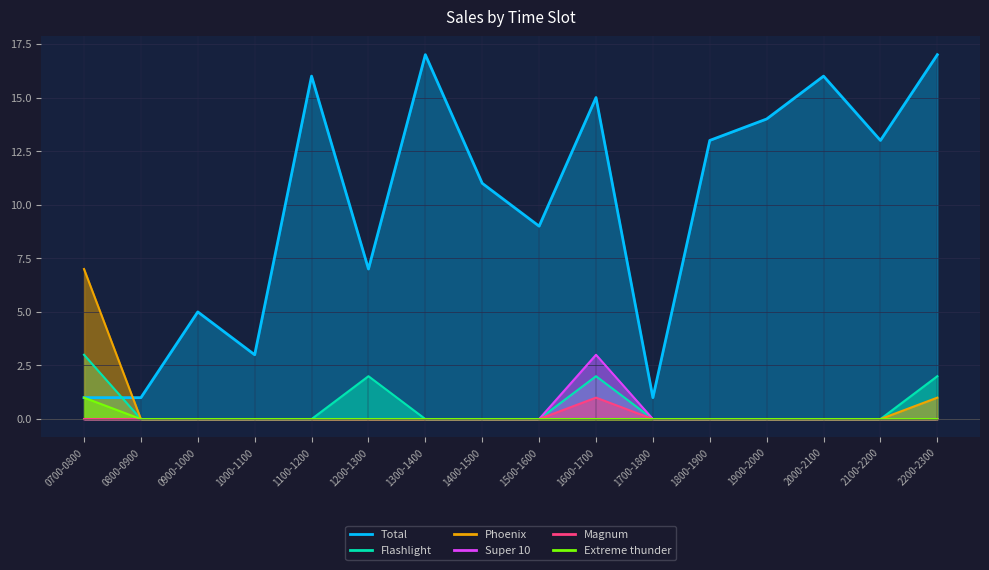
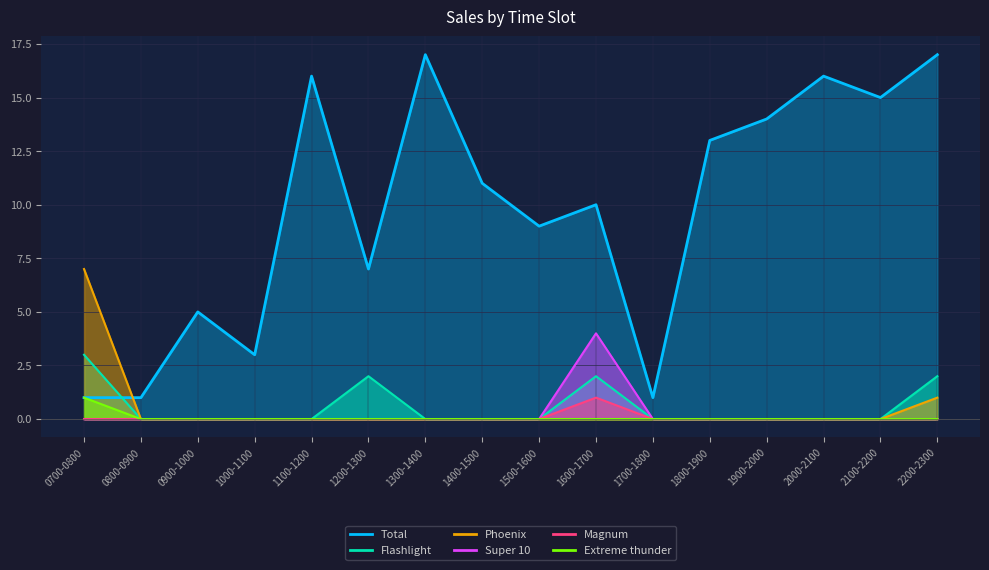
  {
    "Total": {
      "0800-0900": 1,
      "0900-1000": 5,
      "1000-1100": 3,
      "1100-1200": 16,
      "1200-1300": 7,
      "1300-1400": 17,
      "1400-1500": 11,
      "1500-1600": 9,
-     "1600-1700": 15,
+     "1600-1700": 10,
      "1700-1800": 1,
      "1800-1900": 13,
      "1900-2000": 14,
      "2000-2100": 16,
-     "2100-2200": 13,
+     "2100-2200": 15,
      "2200-2300": 17
    },
    "Flashlight": {
      "0700-0800": 3,
      "1200-1300": 2,
      "1600-1700": 2,
      "2200-2300": 2
    },
    "Phoenix": {
      "0700-0800": 7,
      "2200-2300": 1
    },
    "Super 10": {
-     "1600-1700": 3
+     "1600-1700": 4
    },
    "Magnum": {
      "1600-1700": 1
    }
  }
